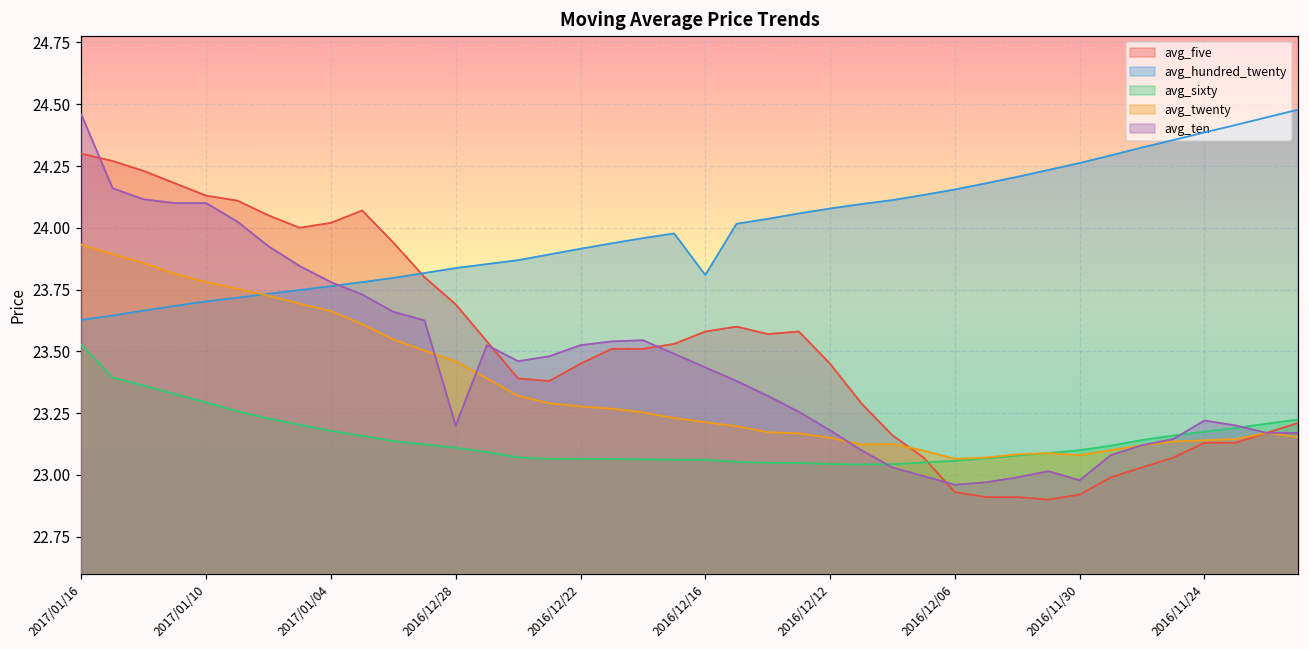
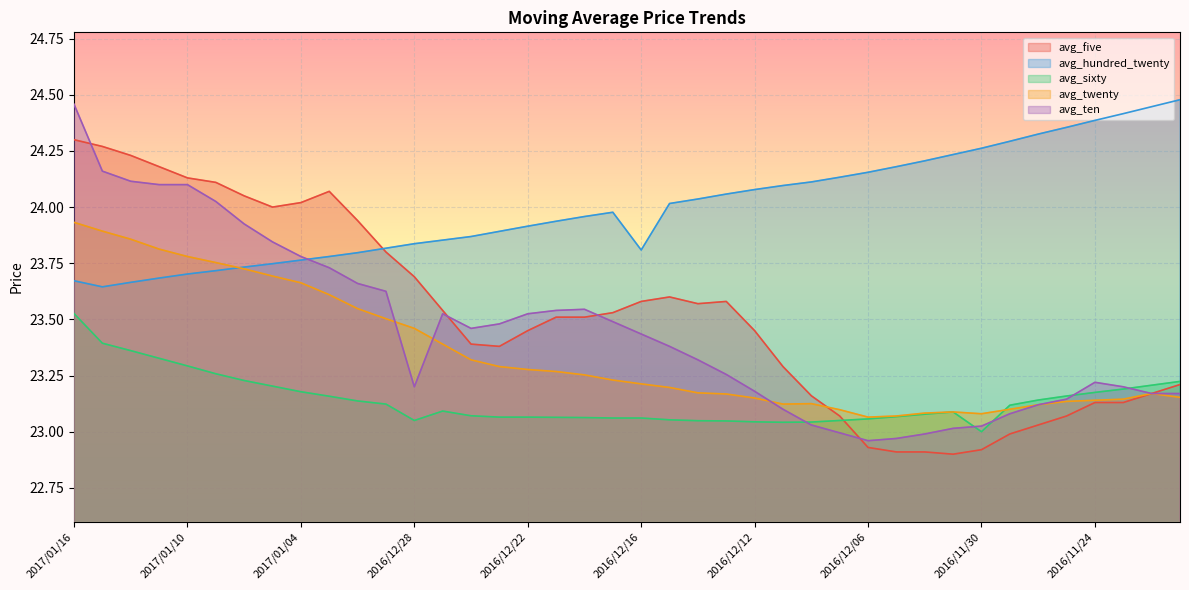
  {
    "avg_hundred_twenty": {
-     "2017/01/16": 23.63,
+     "2017/01/16": 23.67,
      "2017/01/10": 23.70,
      "2017/01/04": 23.76,
      "2016/12/28": 23.84,
      "2016/12/22": 23.92,
      "2016/12/16": 23.81,
      "2016/12/12": 24.08,
      "2016/12/06": 24.16,
      "2016/11/30": 24.26,
      "2016/11/24": 24.39
    },
    "avg_sixty": {
      "2017/01/16": 23.53,
      "2017/01/10": 23.29,
      "2017/01/04": 23.18,
-     "2016/12/28": 23.11,
+     "2016/12/28": 23.05,
      "2016/12/22": 23.07,
      "2016/12/16": 23.06,
      "2016/12/12": 23.04,
-     "2016/11/30": 23.1,
+     "2016/11/30": 23.0,
      "2016/11/24": 23.18
    },
    "avg_ten": {
      "2017/01/16": 24.46,
      "2017/01/10": 24.10,
      "2017/01/04": 23.78,
      "2016/12/28": 23.20,
      "2016/12/22": 23.53,
      "2016/12/16": 23.44,
      "2016/12/12": 23.18,
      "2016/12/06": 22.96,
-     "2016/11/30": 22.98,
+     "2016/11/30": 23.03,
      "2016/11/24": 23.22
    }
  }
